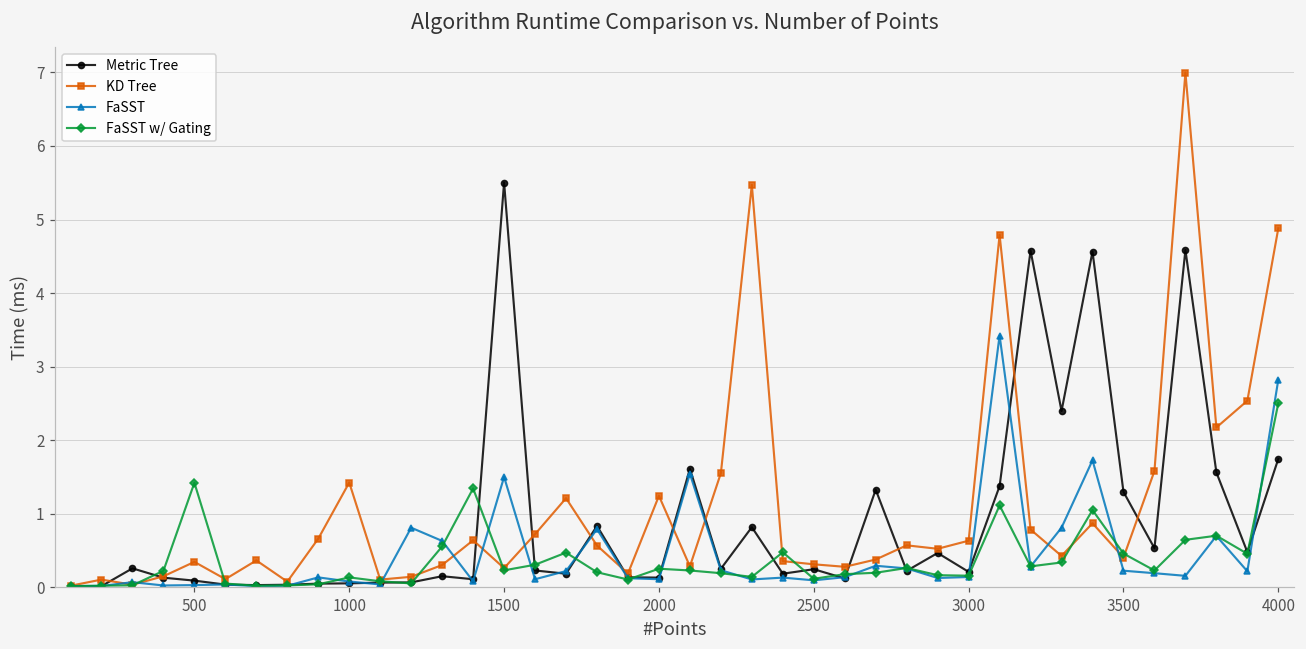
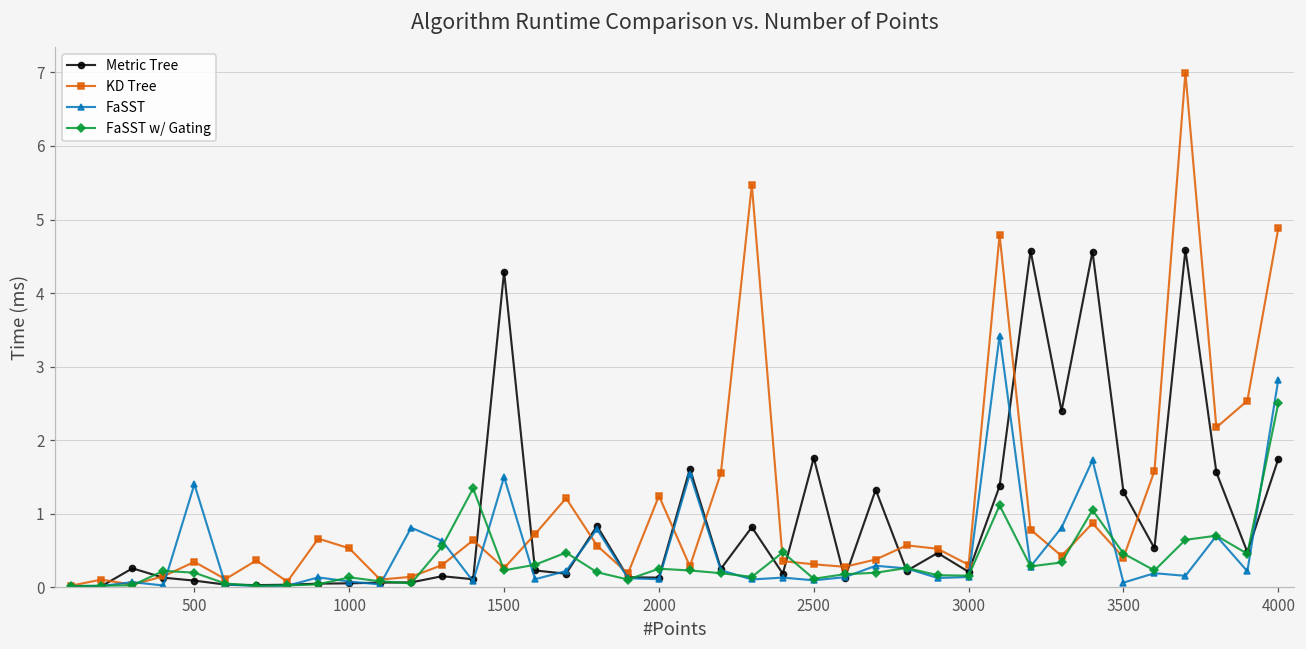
  {
    "Metric Tree": {
      "500": 0.1,
-     "1500": 5.5,
-     "2500": 0.2,
+     "1500": 4.3,
+     "2500": 1.8,
      "3000": 0.2,
      "3500": 1.3,
      "4000": 1.7
    },
    "KD Tree": {
      "500": 0.3,
-     "1000": 1.4,
+     "1000": 0.5,
      "2000": 1.2,
      "2500": 0.3,
-     "3000": 0.6,
+     "3000": 0.3,
      "3500": 0.4,
      "4000": 4.9
    },
    "FaSST": {
-     "500": 0.0,
+     "500": 1.4,
      "1500": 1.5,
-     "3500": 0.2,
+     "3500": 0.1,
      "4000": 2.8
    },
    "FaSST w/ Gating": {
-     "500": 1.4,
+     "500": 0.2,
      "1000": 0.1,
      "2000": 0.3,
      "3500": 0.5,
      "4000": 2.5
    }
  }
